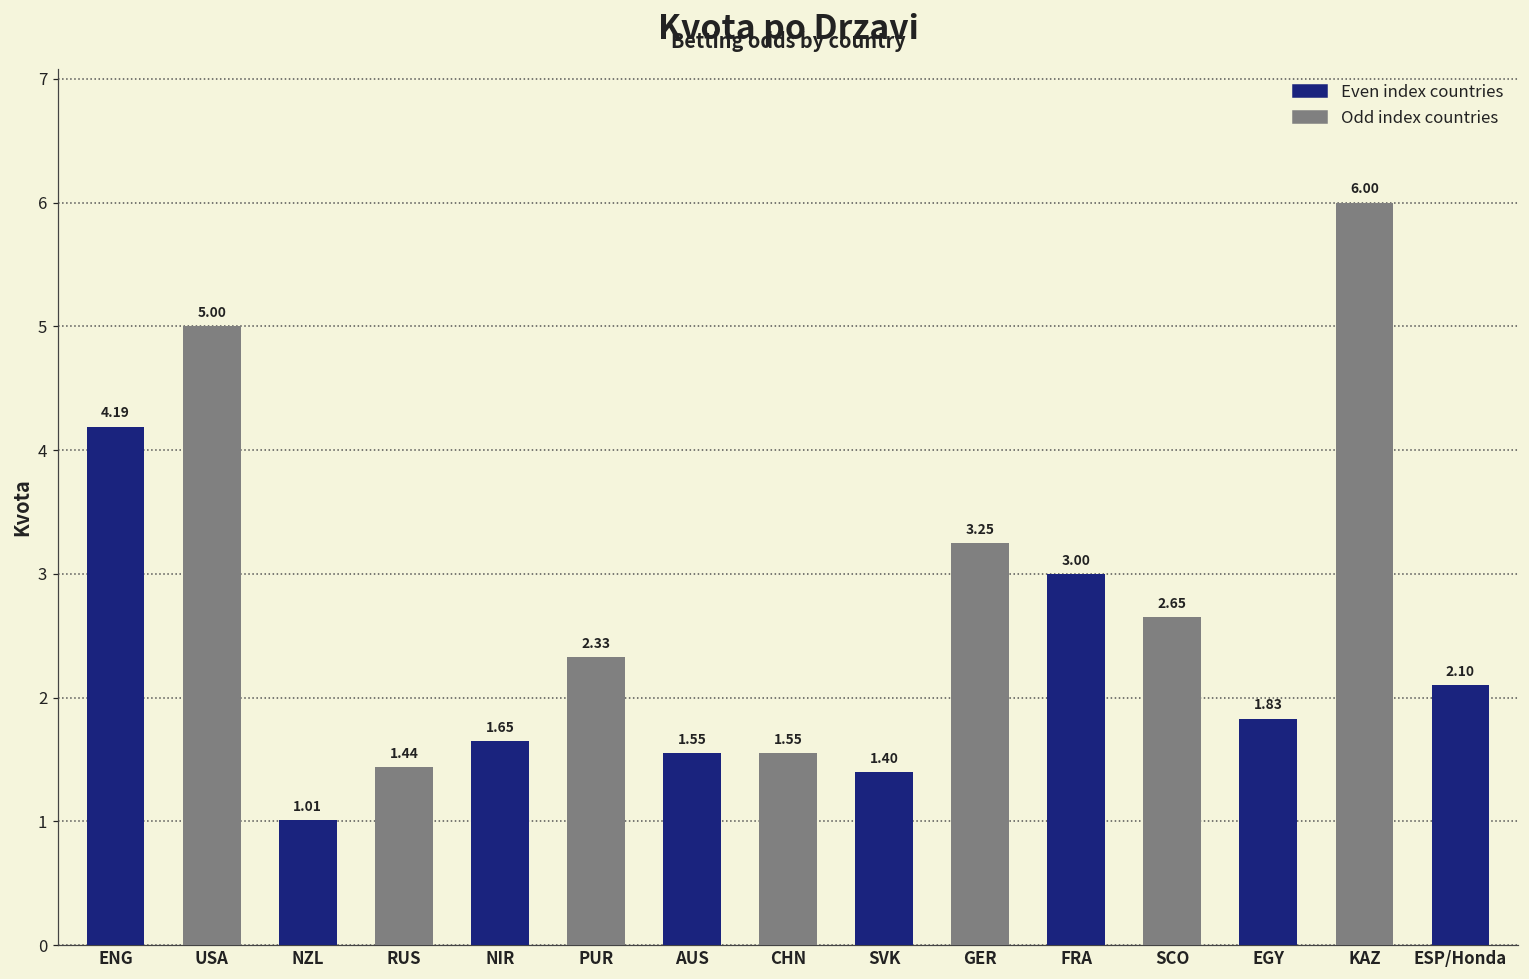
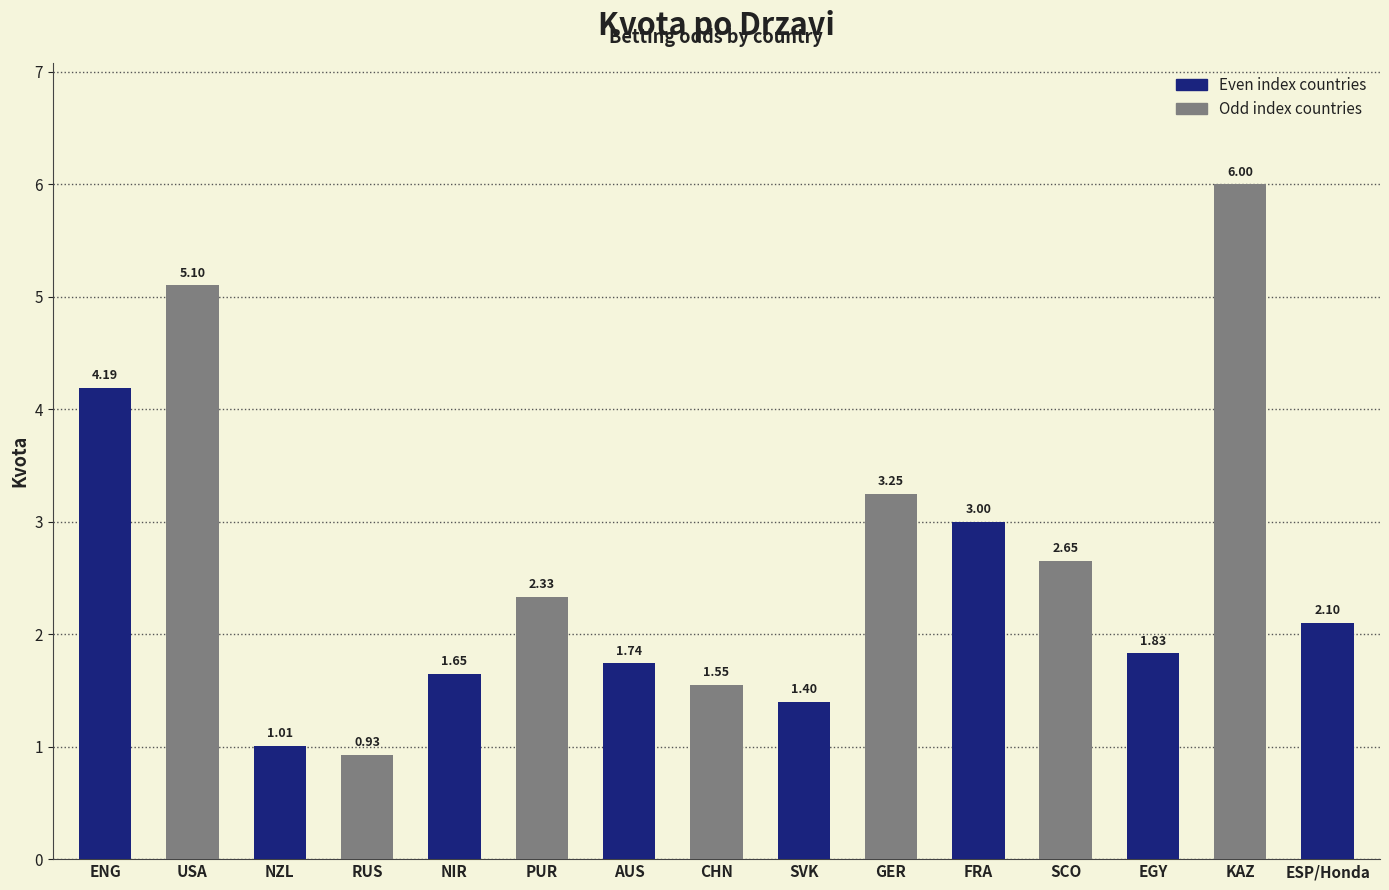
  {
    "ENG": 4.19,
-   "USA": 5.00,
+   "USA": 5.10,
    "NZL": 1.01,
-   "RUS": 1.44,
+   "RUS": 0.93,
    "NIR": 1.65,
    "PUR": 2.33,
-   "AUS": 1.55,
+   "AUS": 1.74,
    "CHN": 1.55,
    "SVK": 1.40,
    "GER": 3.25,
    "FRA": 3.00,
    "SCO": 2.65,
    "EGY": 1.83,
    "KAZ": 6.00,
    "ESP/Honda": 2.10
  }
